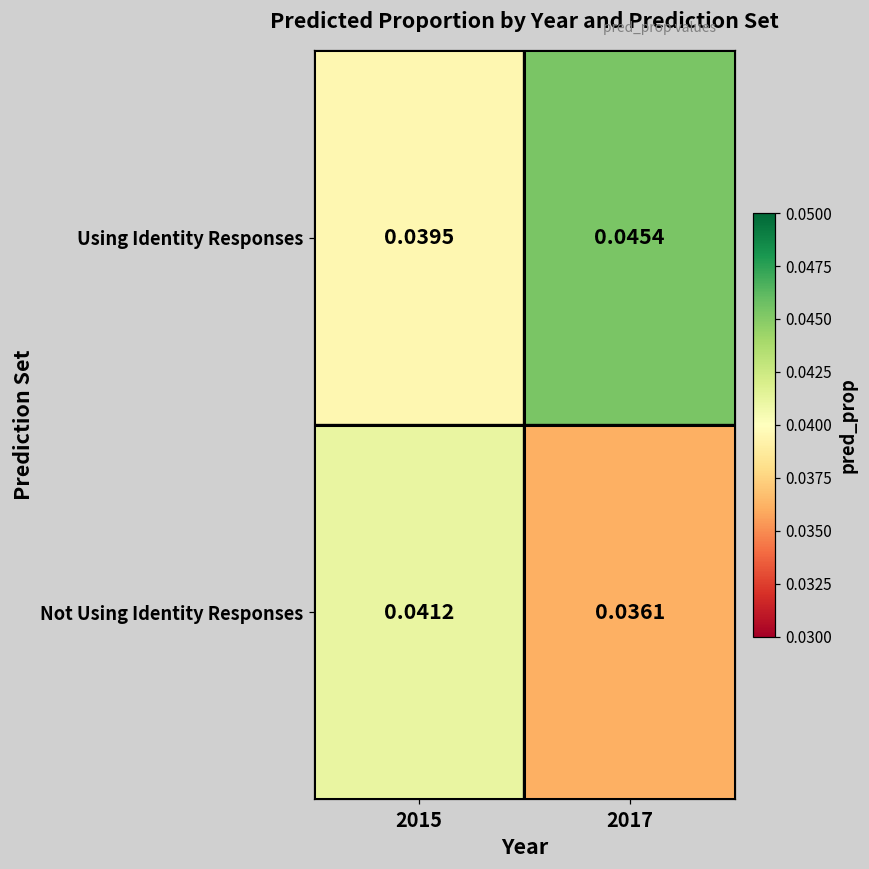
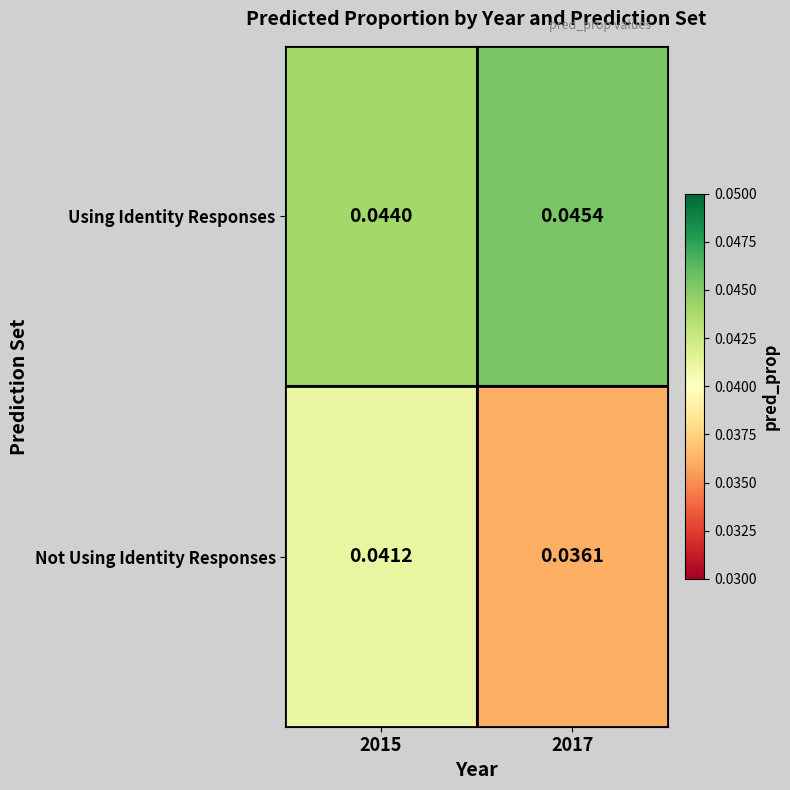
  {
    "Using Identity Responses": {
-     "2015": 0.0395,
+     "2015": 0.0440,
      "2017": 0.0454
    },
    "Not Using Identity Responses": {
      "2015": 0.0412,
      "2017": 0.0361
    }
  }
